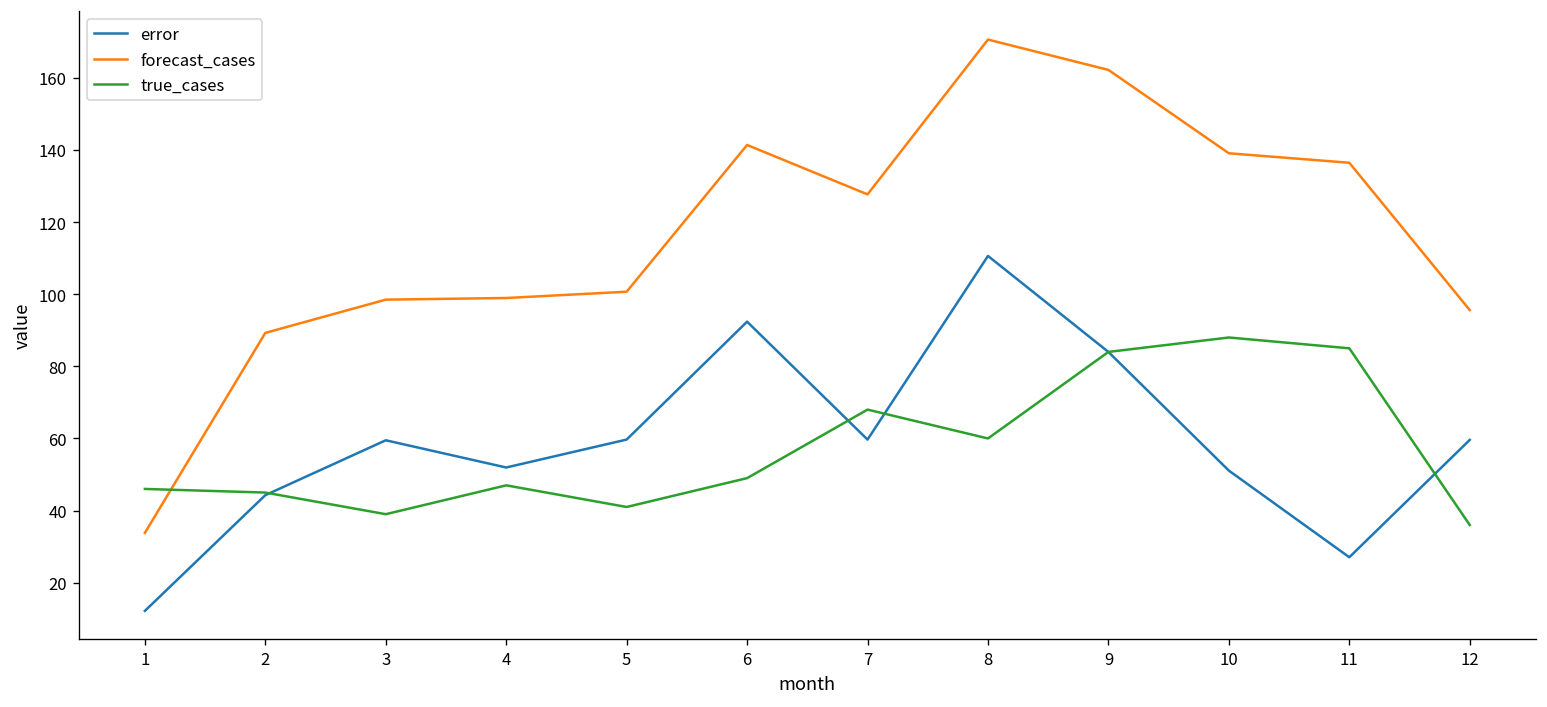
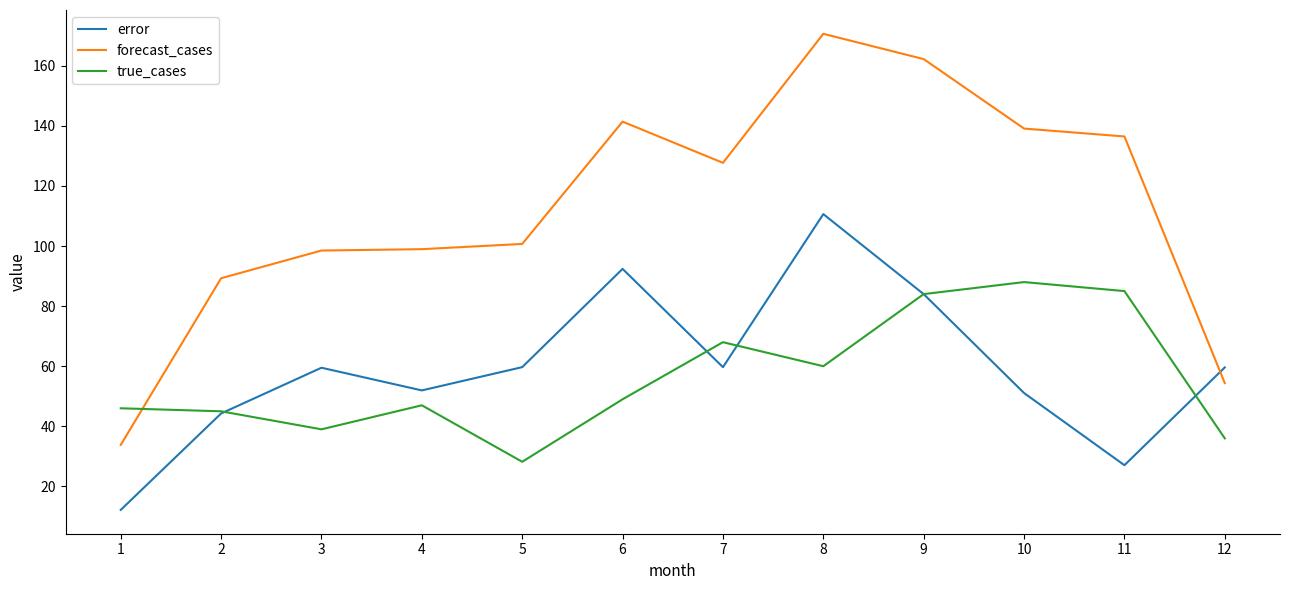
  {
    "error": {
      "1": 12,
      "3": 59,
      "4": 52,
      "5": 60,
      "6": 92,
      "7": 60,
      "8": 111,
      "10": 51,
      "11": 27,
      "12": 60
    },
    "forecast_cases": {
      "1": 34,
      "2": 89,
      "3": 98,
      "4": 99,
      "5": 101,
      "6": 141,
      "7": 128,
      "8": 171,
      "9": 162,
      "10": 139,
      "11": 136,
-     "12": 96
+     "12": 54
    },
    "true_cases": {
      "1": 46,
      "3": 39,
      "4": 47,
-     "5": 41,
+     "5": 28,
      "6": 49,
      "7": 68,
      "8": 60,
      "10": 88,
      "11": 85,
      "12": 36
    }
  }
